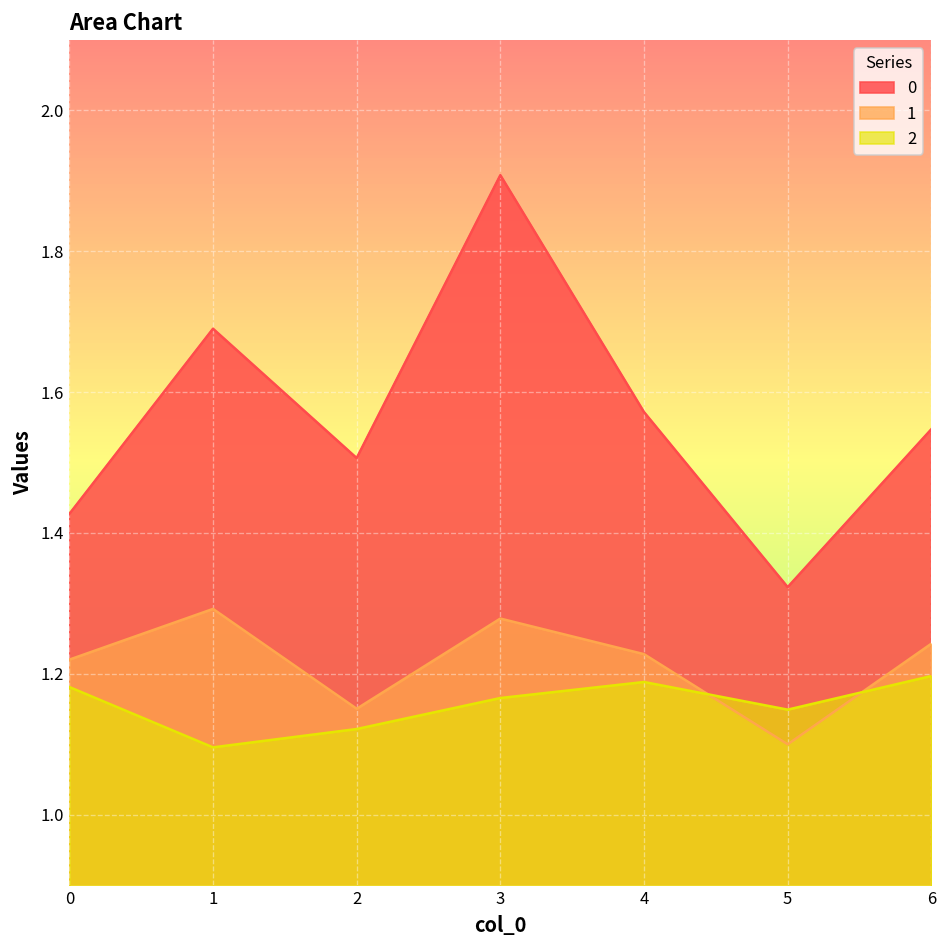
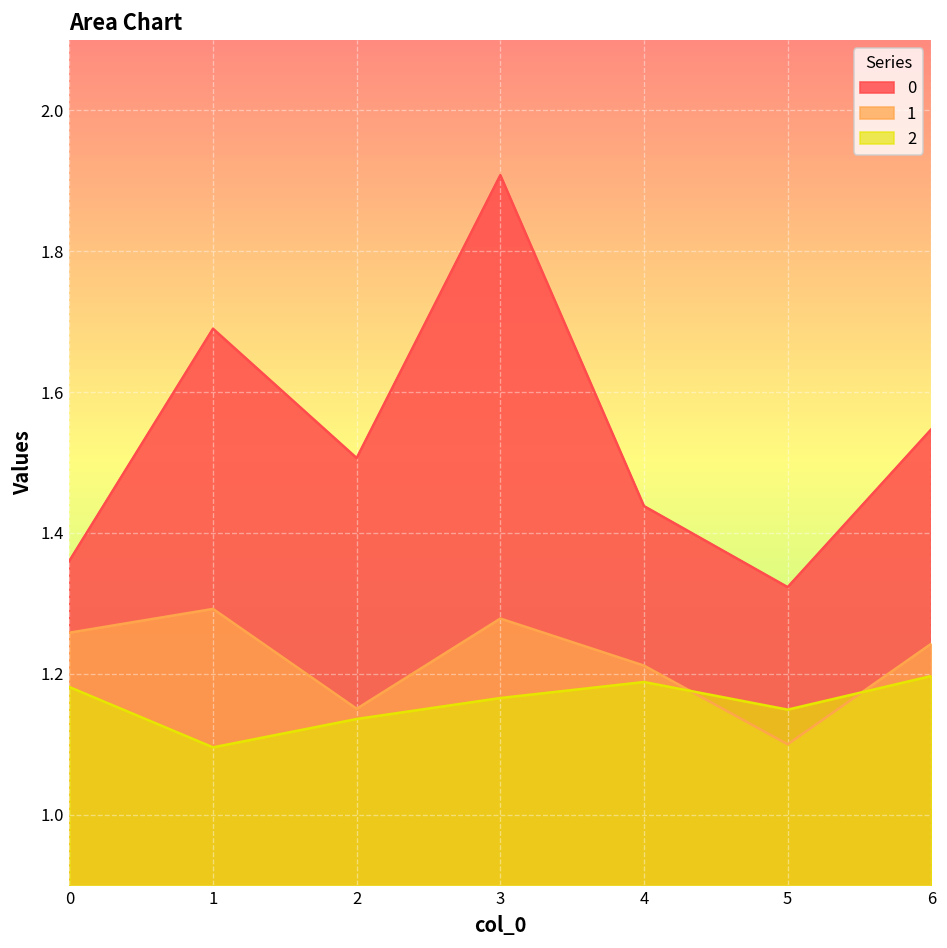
  {
    "0": {
-     "0": 1.43,
+     "0": 1.36,
      "1": 1.69,
      "2": 1.51,
      "3": 1.91,
-     "4": 1.57,
+     "4": 1.44,
      "5": 1.32,
      "6": 1.55
    },
    "1": {
-     "0": 1.22,
+     "0": 1.26,
      "1": 1.29,
      "2": 1.15,
      "3": 1.28,
-     "4": 1.23,
+     "4": 1.21,
      "5": 1.10,
      "6": 1.24
    },
    "2": {
      "0": 1.18,
      "1": 1.10,
-     "2": 1.12,
+     "2": 1.14,
      "3": 1.17,
      "4": 1.19,
      "5": 1.15,
      "6": 1.20
    }
  }
